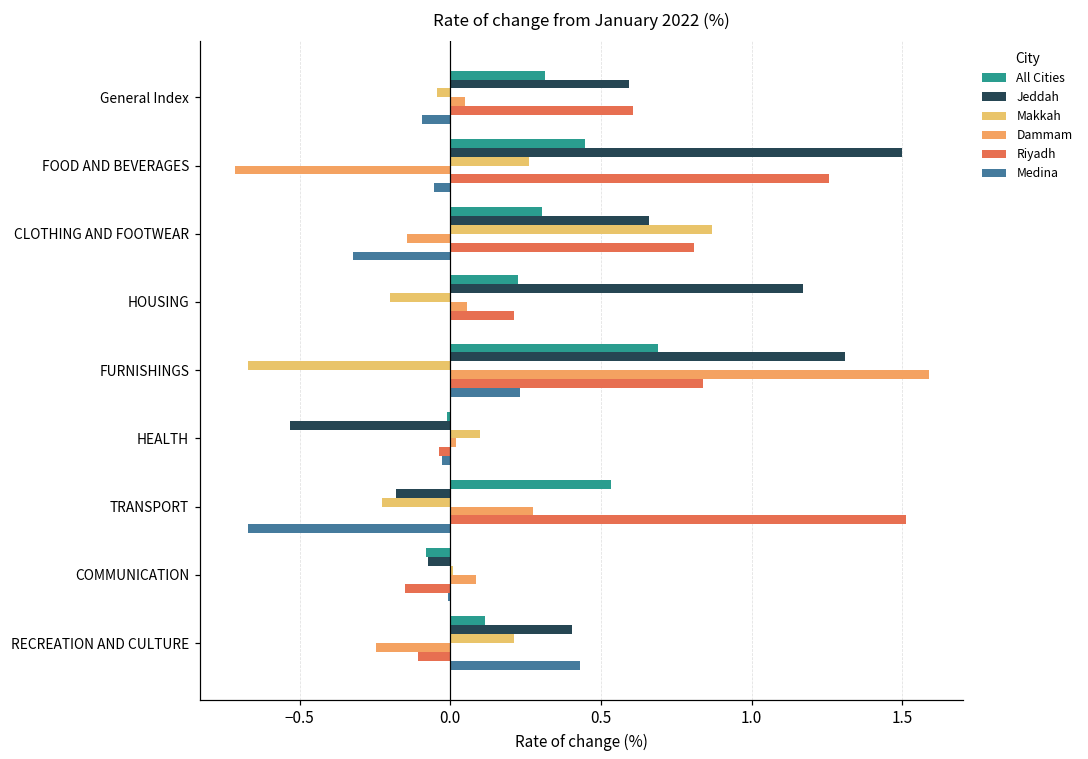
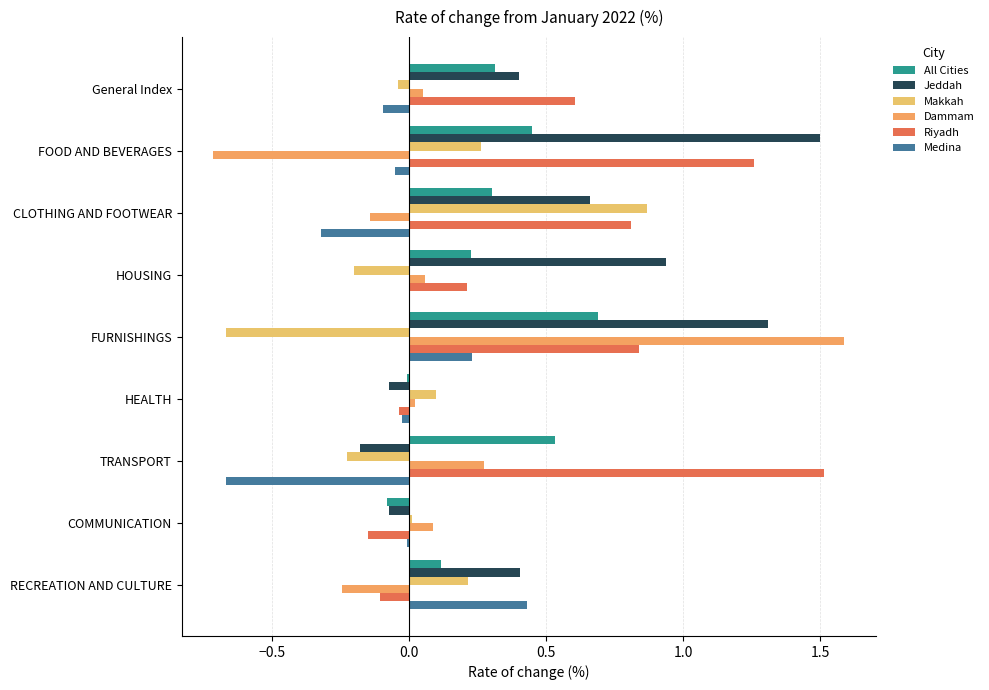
  {
    "Jeddah": {
-     "General Index": 0.59,
+     "General Index": 0.40,
      "FOOD AND BEVERAGES": 1.50,
      "CLOTHING AND FOOTWEAR": 0.66,
-     "HOUSING": 1.17,
+     "HOUSING": 0.94,
      "FURNISHINGS": 1.31,
-     "HEALTH": -0.53,
+     "HEALTH": -0.08,
      "TRANSPORT": -0.18,
      "COMMUNICATION": -0.07,
      "RECREATION AND CULTURE": 0.40
    }
  }
